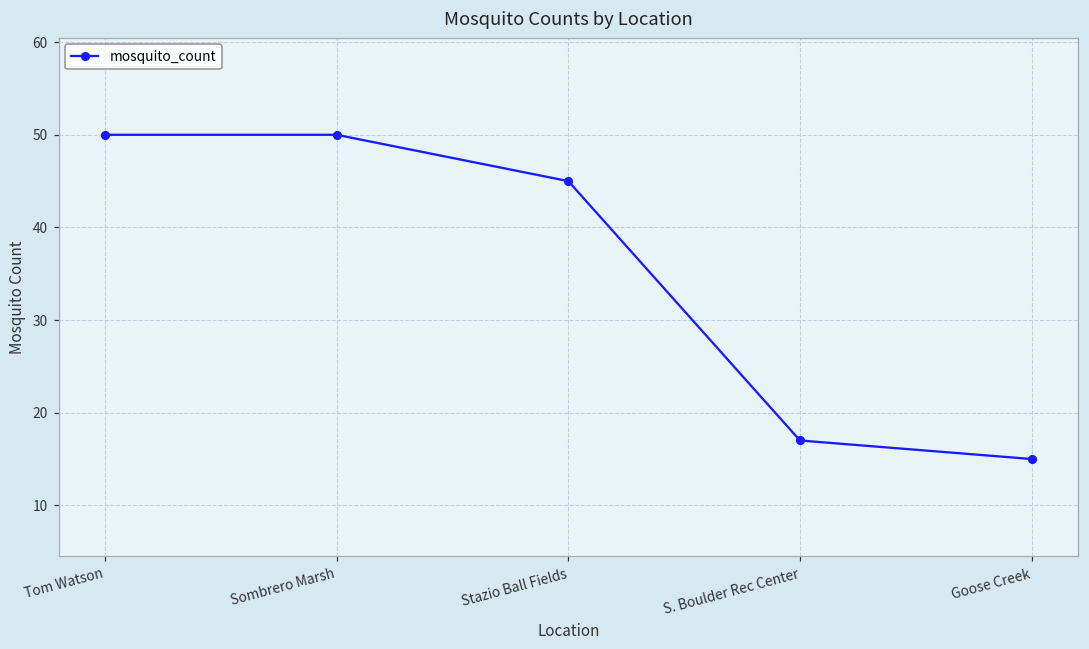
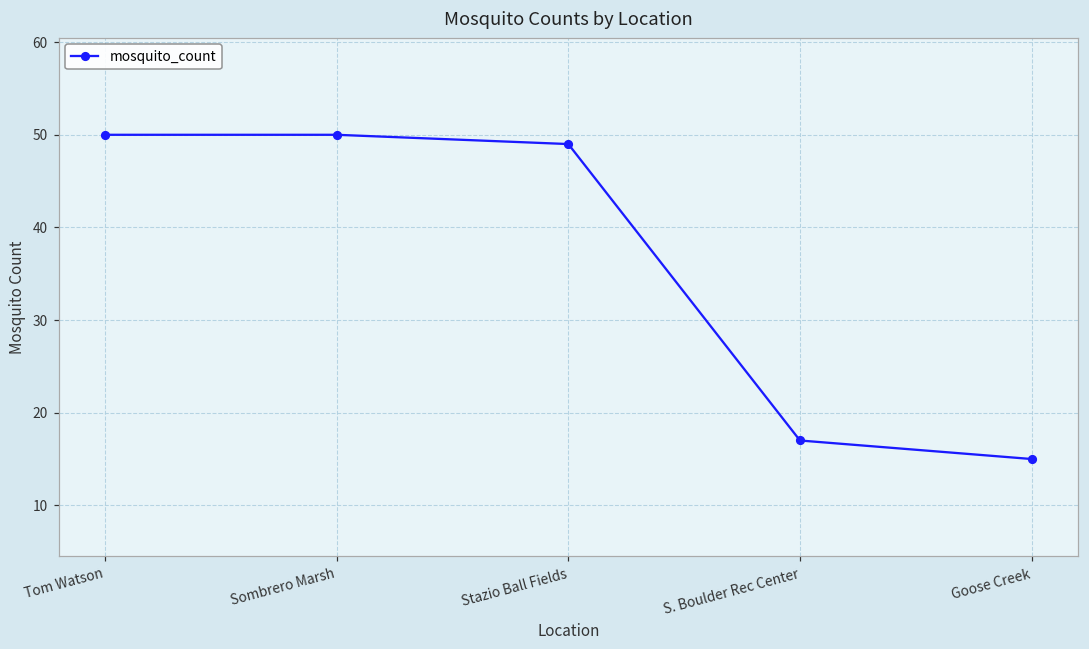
  {
    "Tom Watson": 50,
    "Sombrero Marsh": 50,
-   "Stazio Ball Fields": 45,
+   "Stazio Ball Fields": 49,
    "S. Boulder Rec Center": 17,
    "Goose Creek": 15
  }
